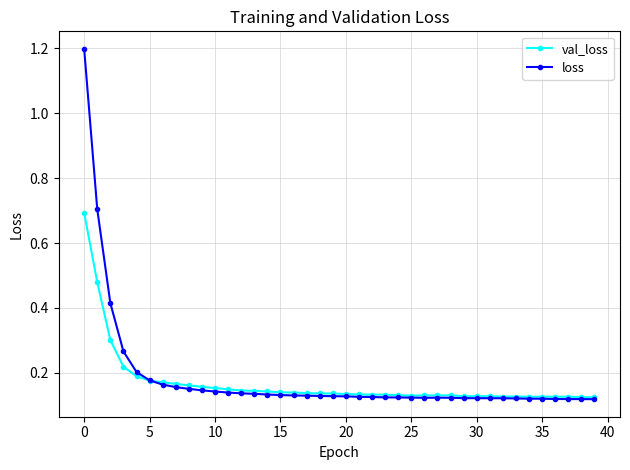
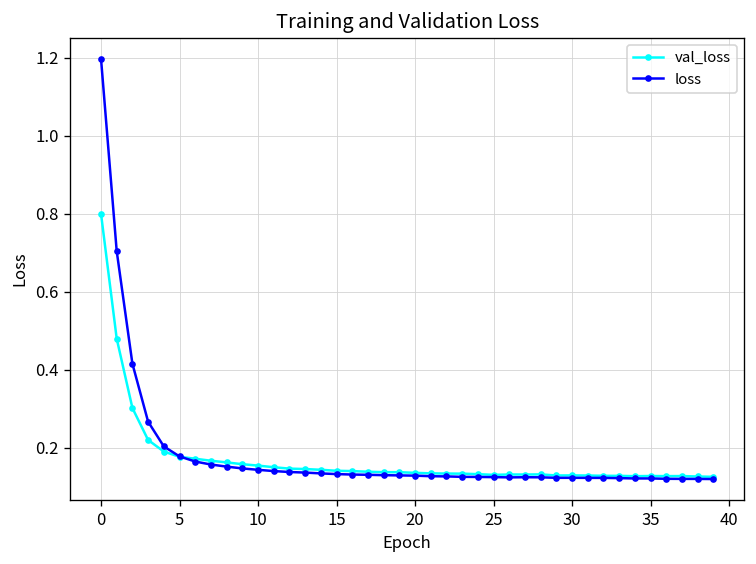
  {
    "val_loss": {
-     "0": 0.69,
+     "0": 0.80,
      "10": 0.15,
      "15": 0.14
    },
    "loss": {
      "0": 1.20,
      "10": 0.14,
      "15": 0.13
    }
  }
